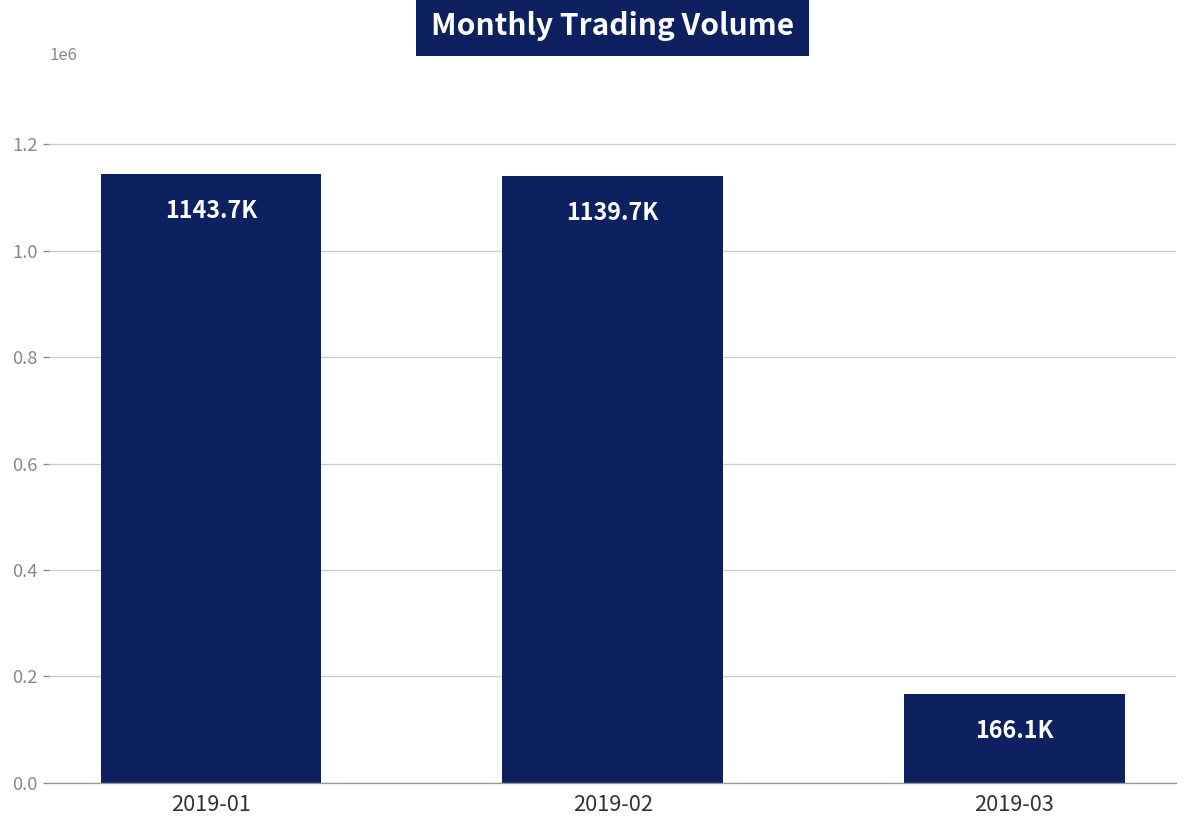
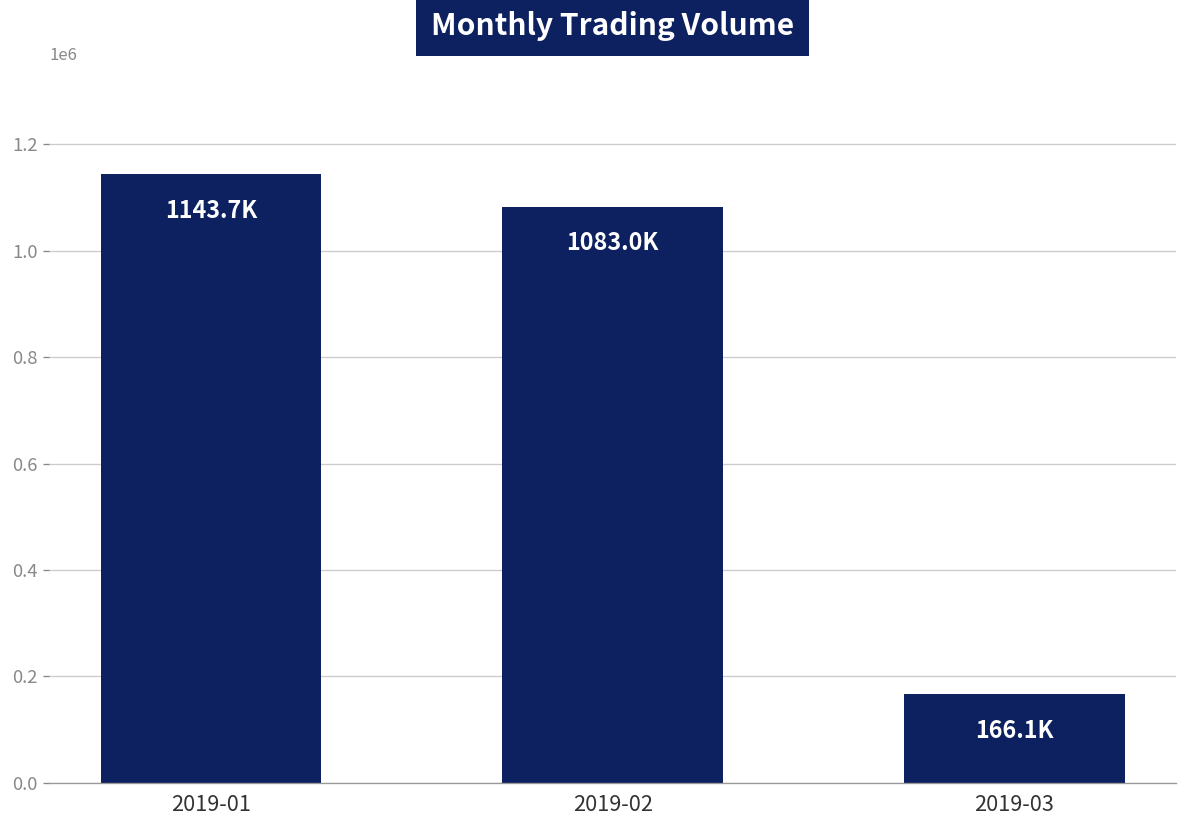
  {
    "2019-01": "1143.7K",
-   "2019-02": "1139.7K",
+   "2019-02": "1083.0K",
    "2019-03": "166.1K"
  }
